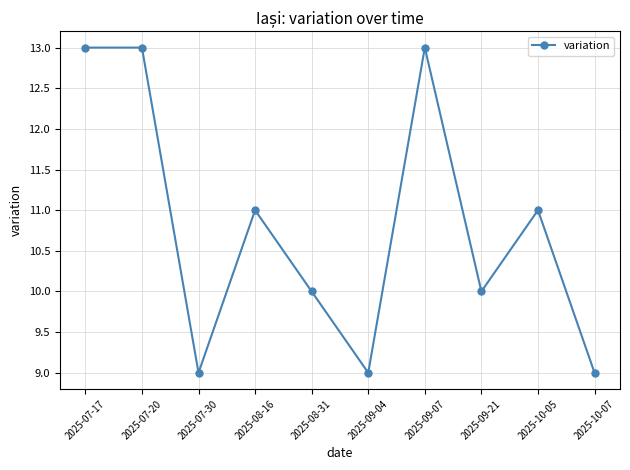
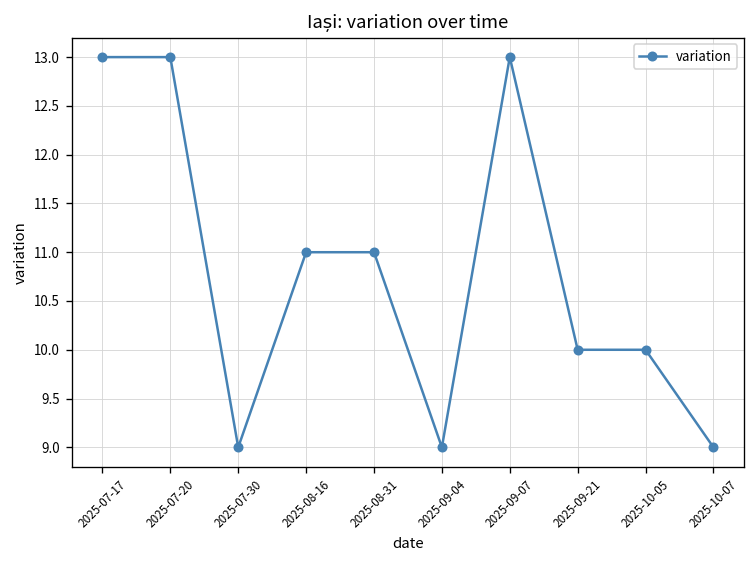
  {
    "2025-07-17": 13,
    "2025-07-20": 13,
    "2025-07-30": 9,
    "2025-08-16": 11,
-   "2025-08-31": 10,
+   "2025-08-31": 11,
    "2025-09-04": 9,
    "2025-09-07": 13,
    "2025-09-21": 10,
-   "2025-10-05": 11,
+   "2025-10-05": 10,
    "2025-10-07": 9
  }
